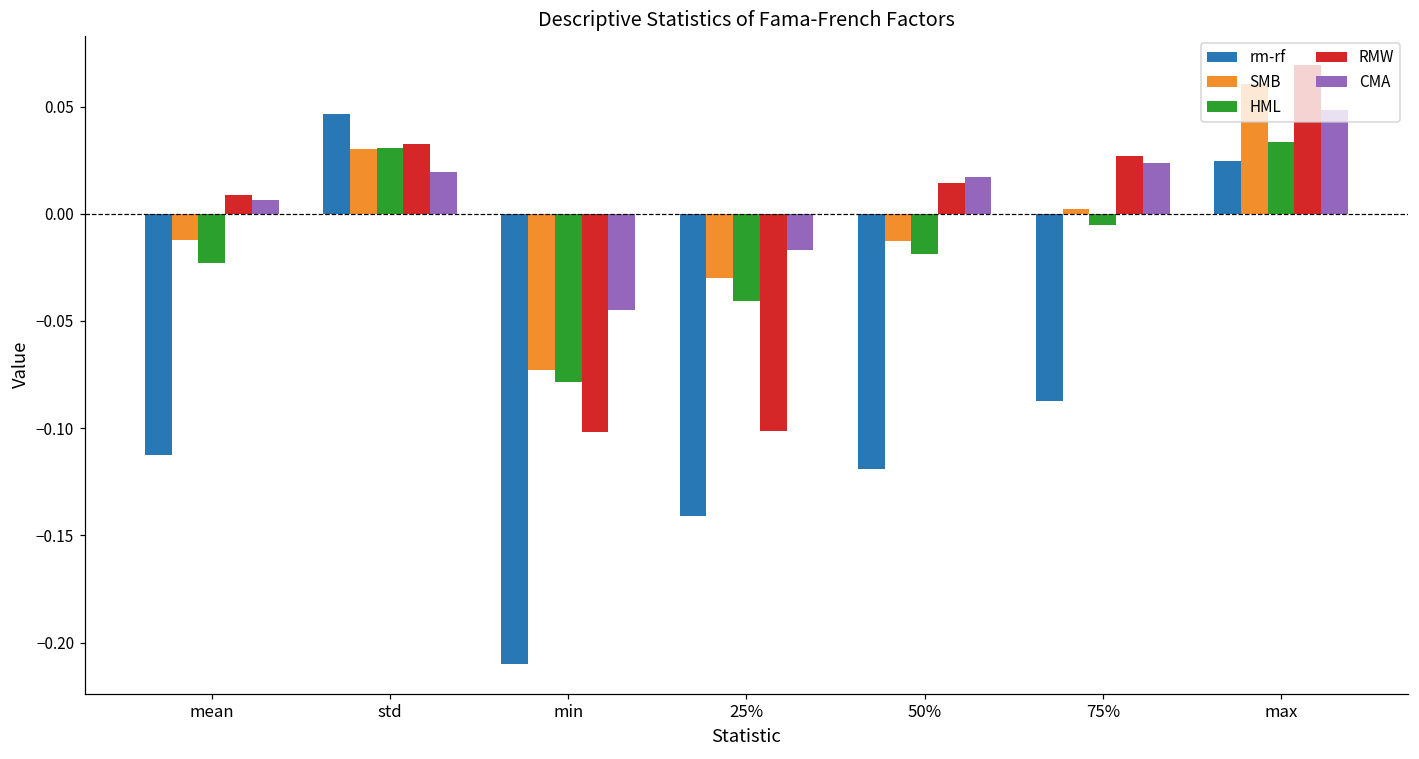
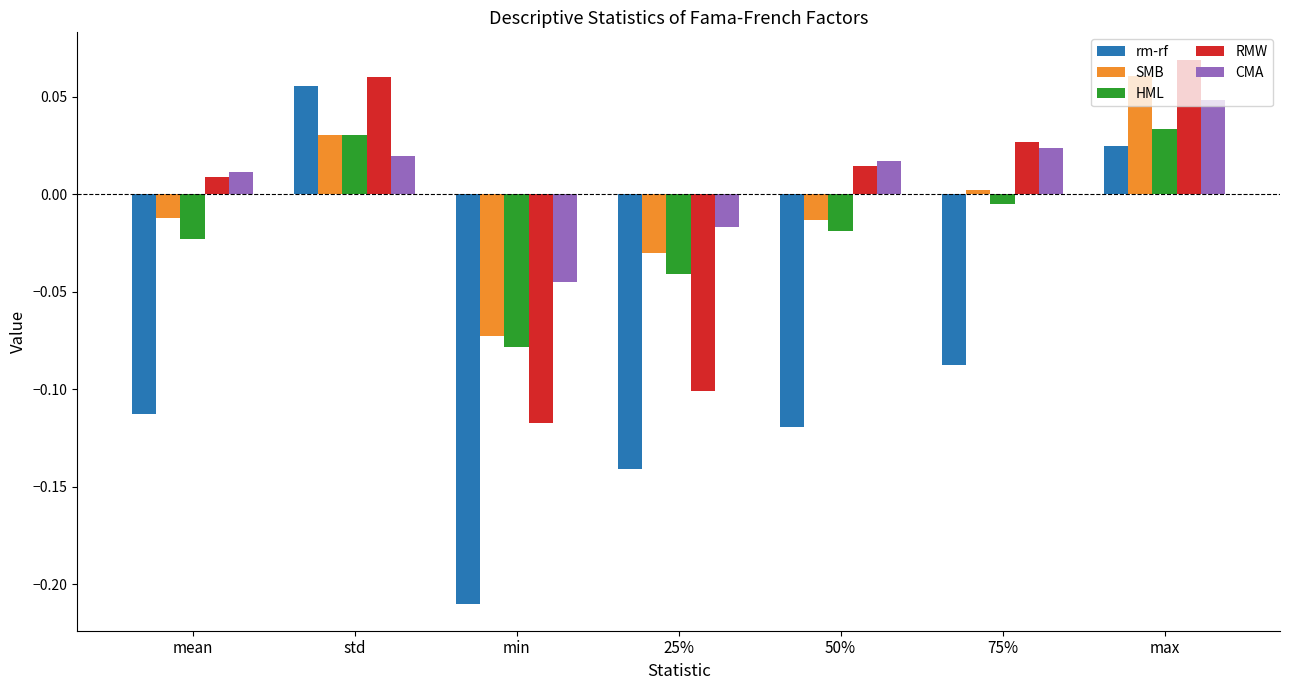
  {
    "rm-rf": {
      "mean": -0.112,
-     "std": 0.046,
+     "std": 0.055,
      "min": -0.210,
      "25%": -0.141,
      "50%": -0.119,
      "75%": -0.087,
      "max": 0.025
    },
    "SMB": {
      "mean": -0.012,
      "std": 0.030,
      "min": -0.073,
      "25%": -0.030,
      "50%": -0.013,
      "75%": 0.002
    },
    "HML": {
      "mean": -0.023,
      "std": 0.030,
      "min": -0.078,
      "25%": -0.041,
      "50%": -0.019,
      "75%": -0.005,
      "max": 0.034
    },
    "RMW": {
      "mean": 0.009,
-     "std": 0.033,
-     "min": -0.102,
+     "std": 0.060,
+     "min": -0.118,
      "25%": -0.101,
      "50%": 0.014,
      "75%": 0.027
    },
    "CMA": {
-     "mean": 0.007,
+     "mean": 0.011,
      "std": 0.020,
      "min": -0.045,
      "25%": -0.017,
      "50%": 0.017,
      "75%": 0.024
    }
  }
